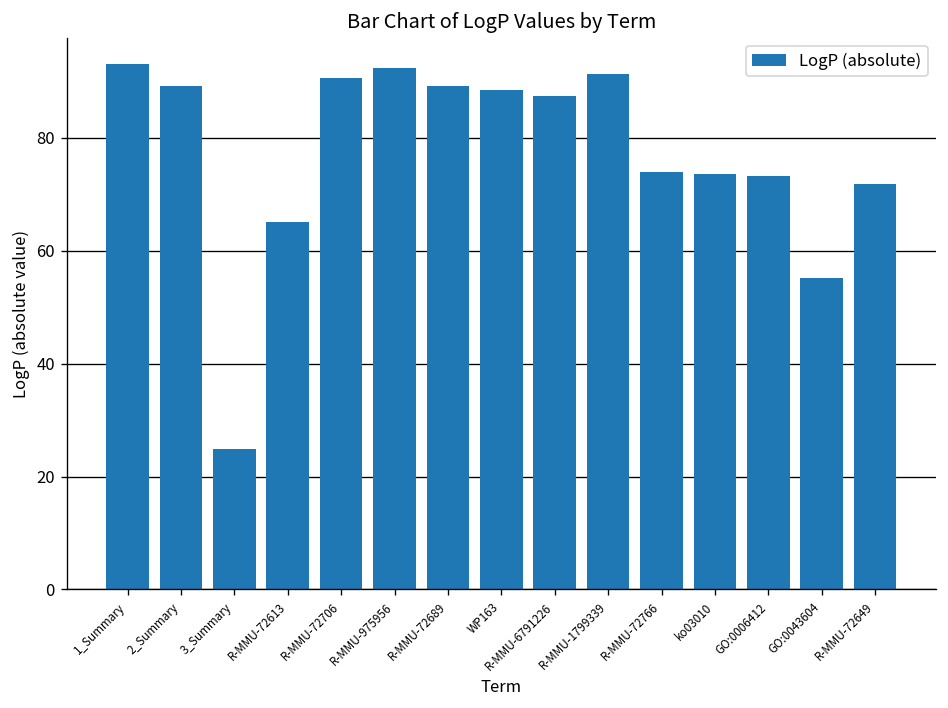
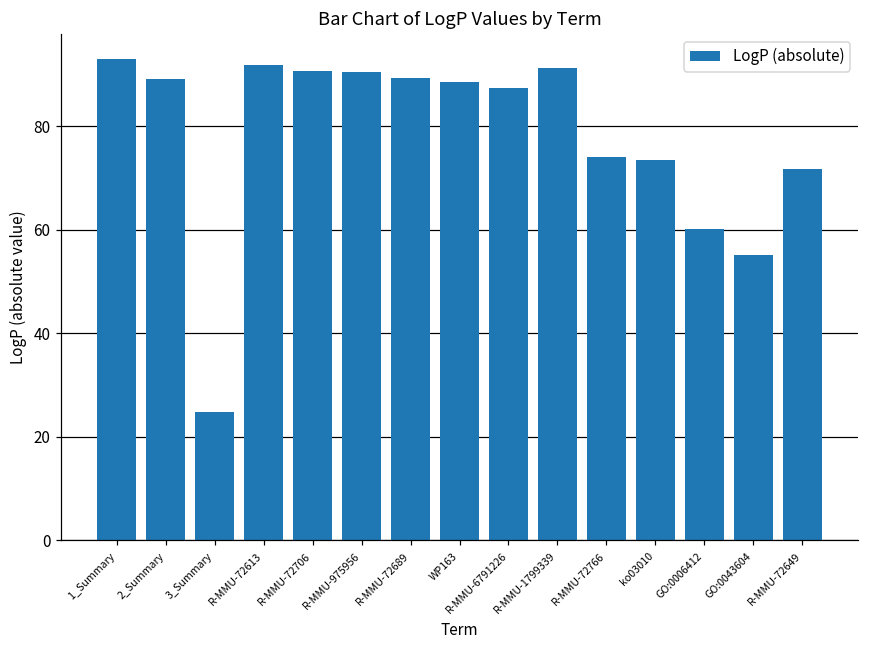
  {
    "1_Summary": 93,
    "2_Summary": 89,
    "3_Summary": 25,
-   "R-MMU-72613": 65,
+   "R-MMU-72613": 92,
    "R-MMU-72706": 91,
-   "R-MMU-975956": 92,
+   "R-MMU-975956": 91,
    "R-MMU-72689": 89,
    "WP163": 89,
    "R-MMU-6791226": 87,
    "R-MMU-1799339": 91,
    "R-MMU-72766": 74,
    "ko03010": 74,
-   "GO:0006412": 73,
+   "GO:0006412": 60,
    "GO:0043604": 55,
    "R-MMU-72649": 72
  }
